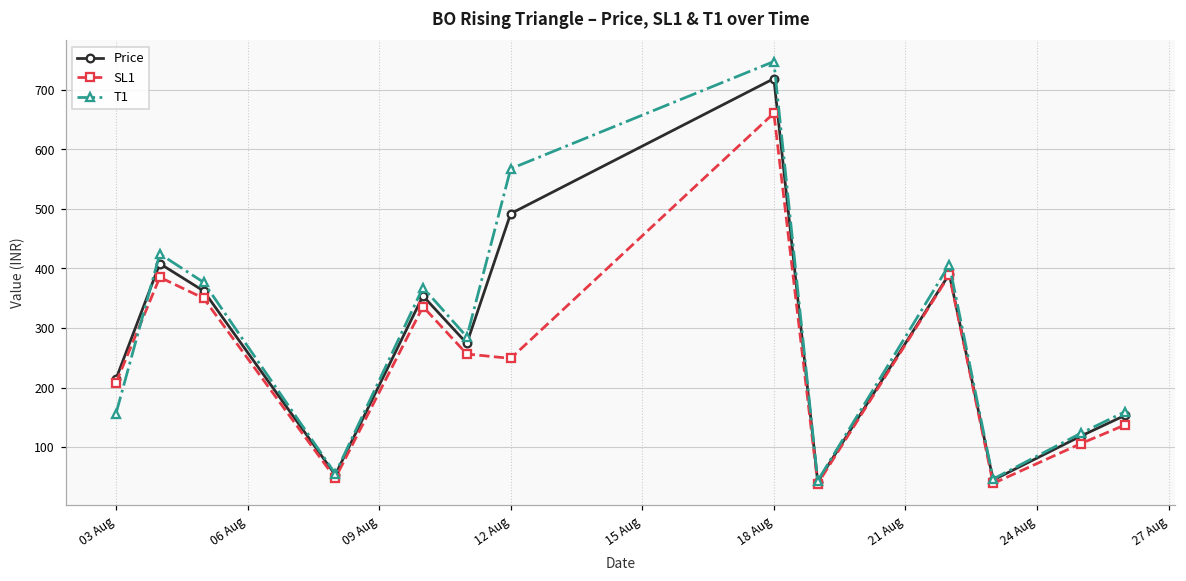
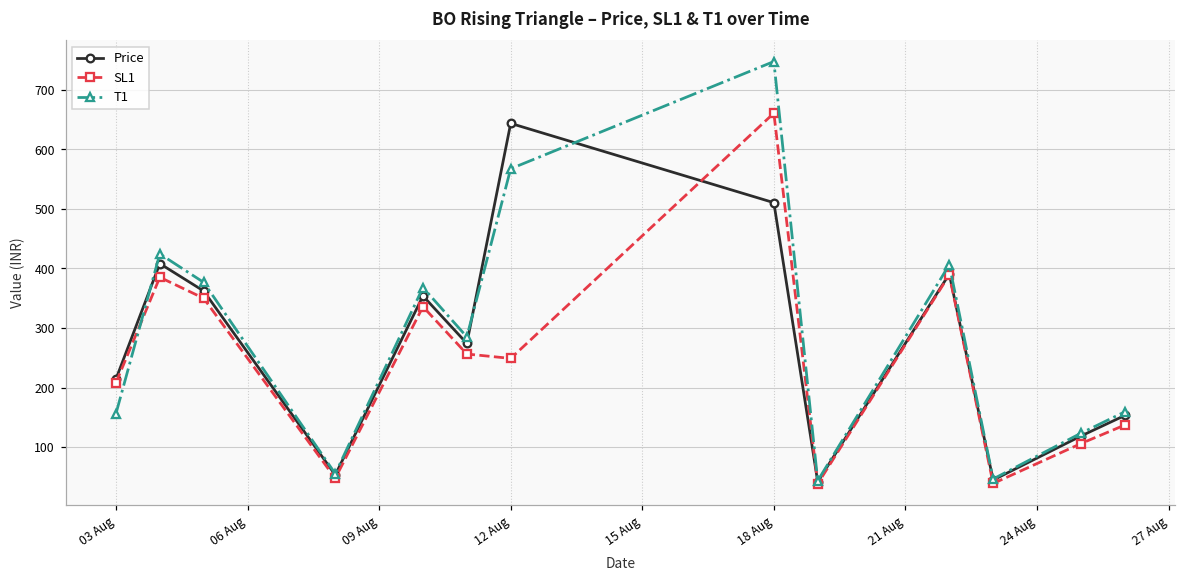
  {
    "Price": {
      "03 Aug": 210,
-     "12 Aug": 490,
-     "18 Aug": 720
+     "12 Aug": 640,
+     "18 Aug": 510
    },
    "SL1": {
      "03 Aug": 210,
      "12 Aug": 250,
      "18 Aug": 660
    },
    "T1": {
      "03 Aug": 160,
      "12 Aug": 570,
      "18 Aug": 750
    }
  }
